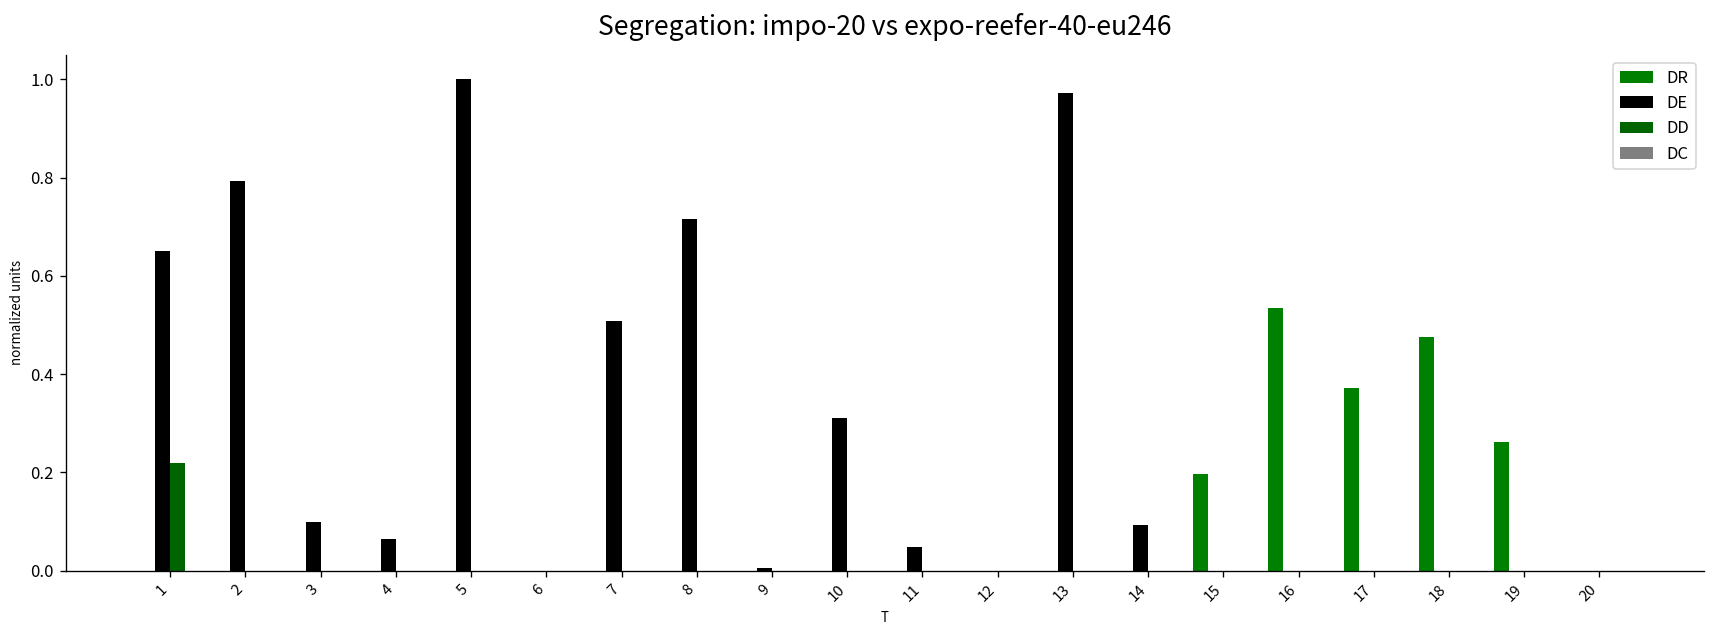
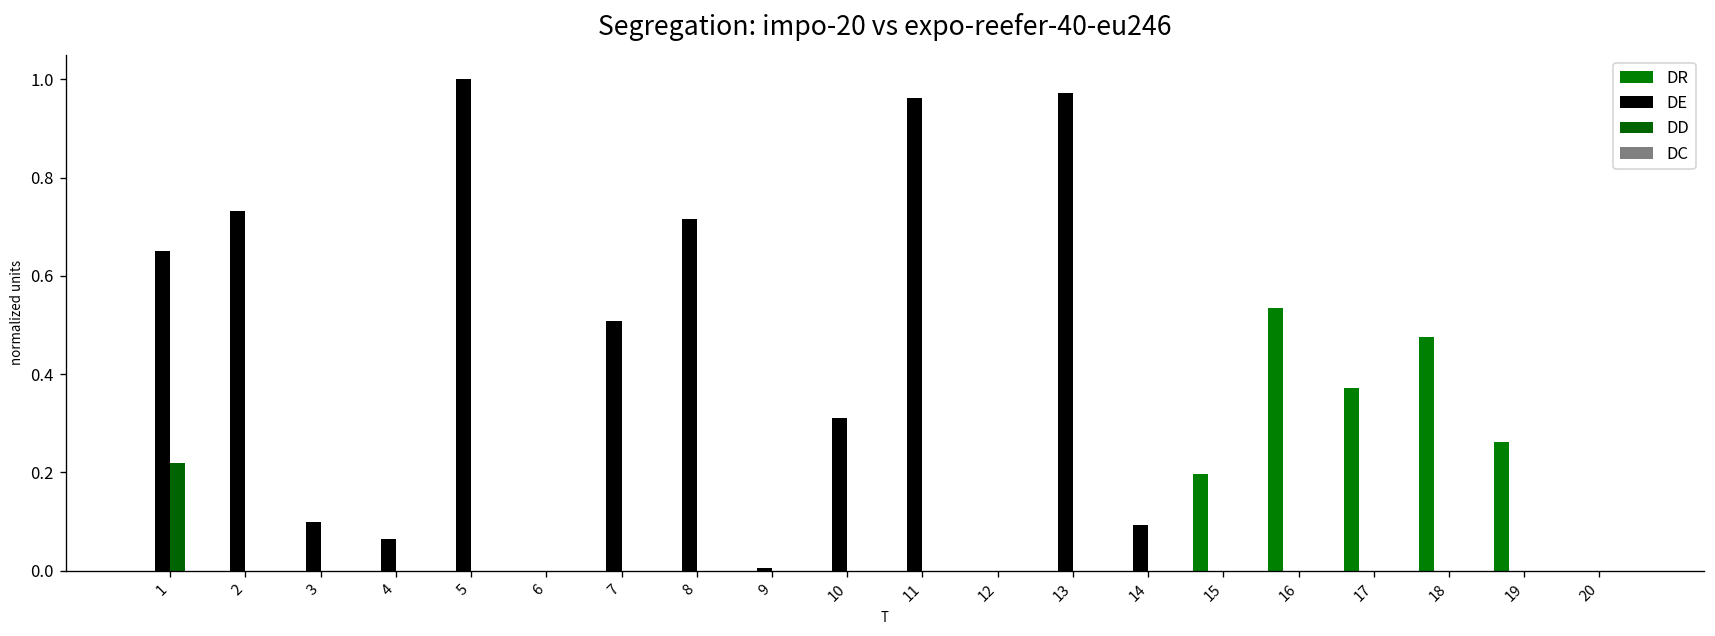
  {
    "DE": {
      "1": 0.65,
-     "2": 0.79,
+     "2": 0.73,
      "3": 0.10,
      "4": 0.07,
      "5": 1.00,
      "6": 0.00,
      "7": 0.51,
      "8": 0.72,
      "10": 0.31,
-     "11": 0.05,
+     "11": 0.96,
      "12": 0.00,
      "13": 0.97,
      "14": 0.09,
      "15": 0.00,
      "16": 0.00,
      "17": 0.00,
      "18": 0.00,
      "19": 0.00,
      "20": 0.00
    },
    "DC": {
      "1": 0.00,
      "2": 0.00,
      "3": 0.00,
      "4": 0.00,
      "5": 0.00,
      "6": 0.00,
      "7": 0.00,
      "8": 0.00,
      "9": 0.00,
      "10": 0.00,
      "11": 0.00,
      "12": 0.00,
      "13": 0.00,
      "14": 0.00,
      "15": 0.00,
      "16": 0.00,
      "17": 0.00,
      "18": 0.00,
      "19": 0.00,
      "20": 0.00
    }
  }
